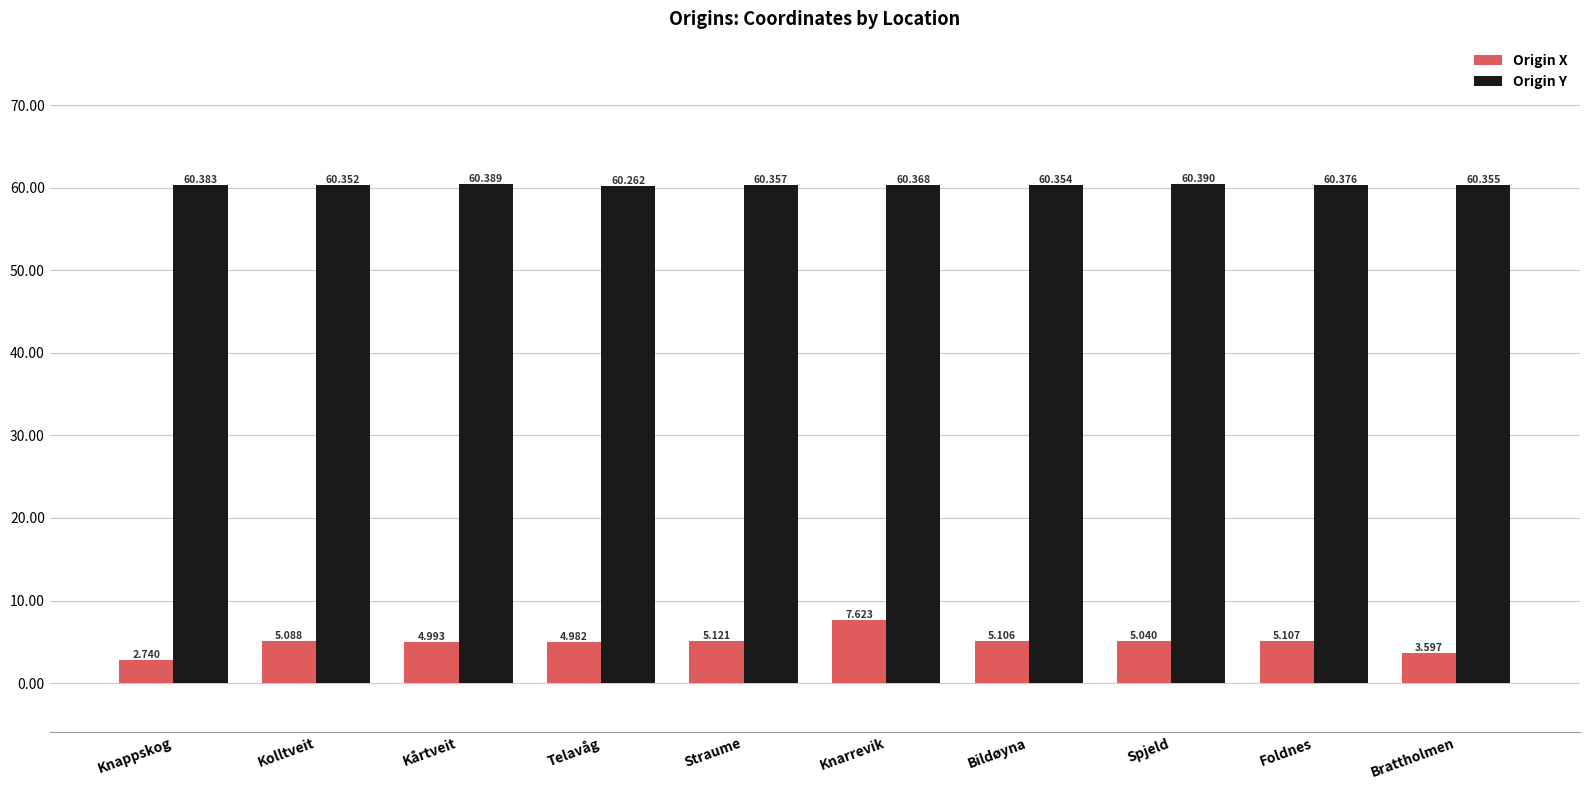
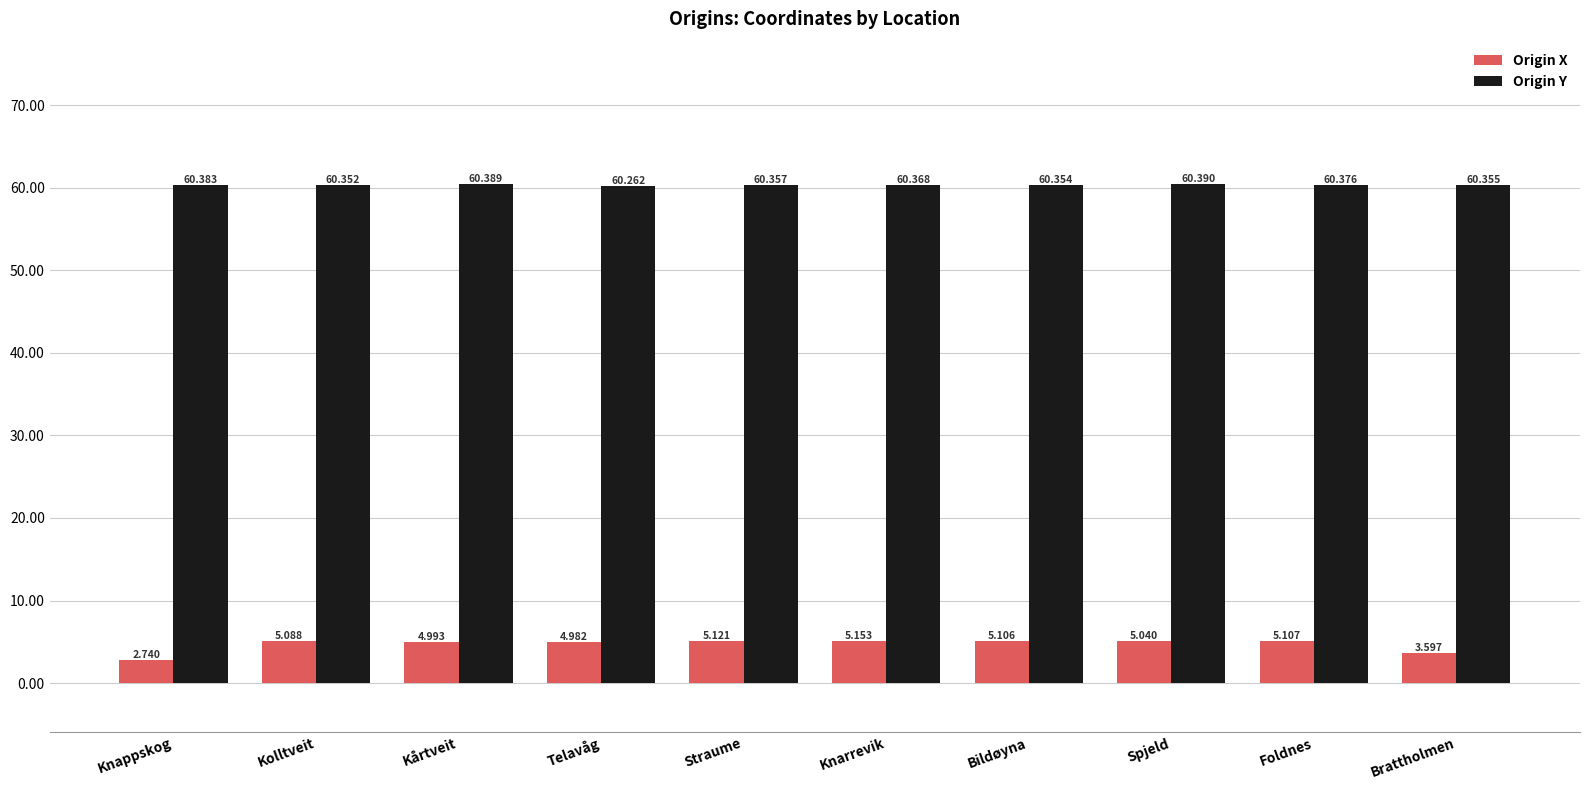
  {
    "Origin X": {
      "Knappskog": 2.740,
      "Kolltveit": 5.088,
      "Kårtveit": 4.993,
      "Telavåg": 4.982,
      "Straume": 5.121,
-     "Knarrevik": 7.623,
+     "Knarrevik": 5.153,
      "Bildøyna": 5.106,
      "Spjeld": 5.040,
      "Foldnes": 5.107,
      "Brattholmen": 3.597
    },
    "Origin Y": {
      "Knappskog": 60.383,
      "Kolltveit": 60.352,
      "Kårtveit": 60.389,
      "Telavåg": 60.262,
      "Straume": 60.357,
      "Knarrevik": 60.368,
      "Bildøyna": 60.354,
      "Spjeld": 60.390,
      "Foldnes": 60.376,
      "Brattholmen": 60.355
    }
  }
